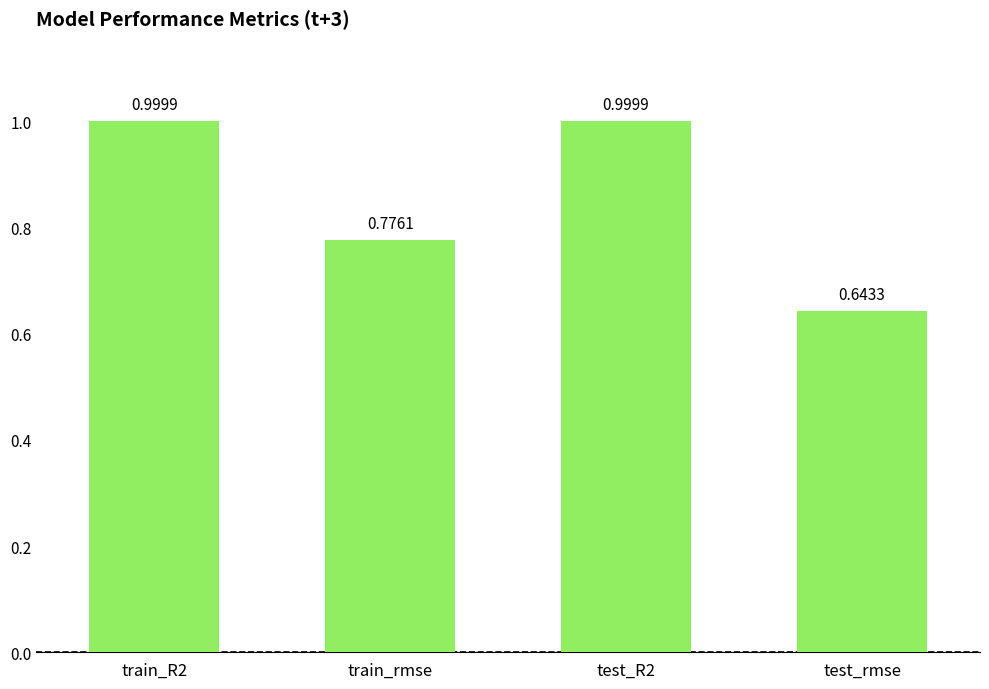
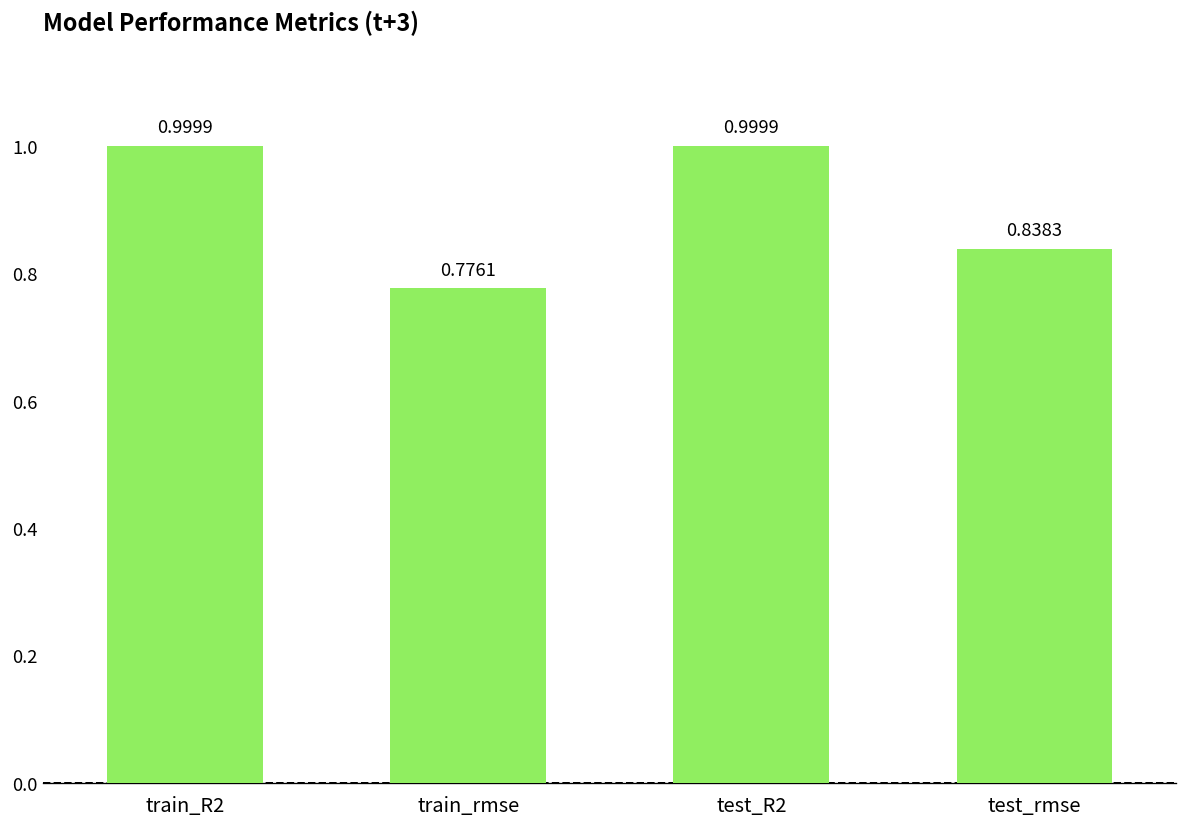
  {
    "train_R2": 0.9999,
    "train_rmse": 0.7761,
    "test_R2": 0.9999,
-   "test_rmse": 0.6433
+   "test_rmse": 0.8383
  }
